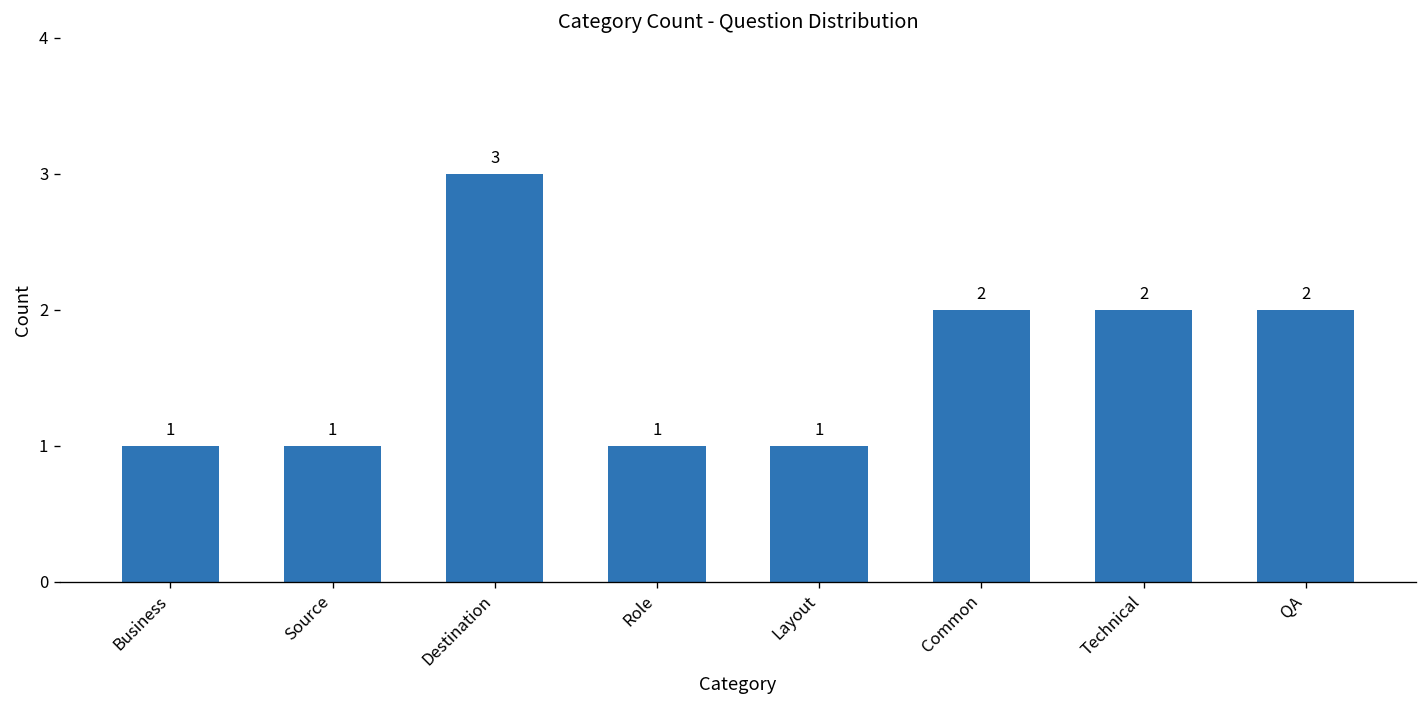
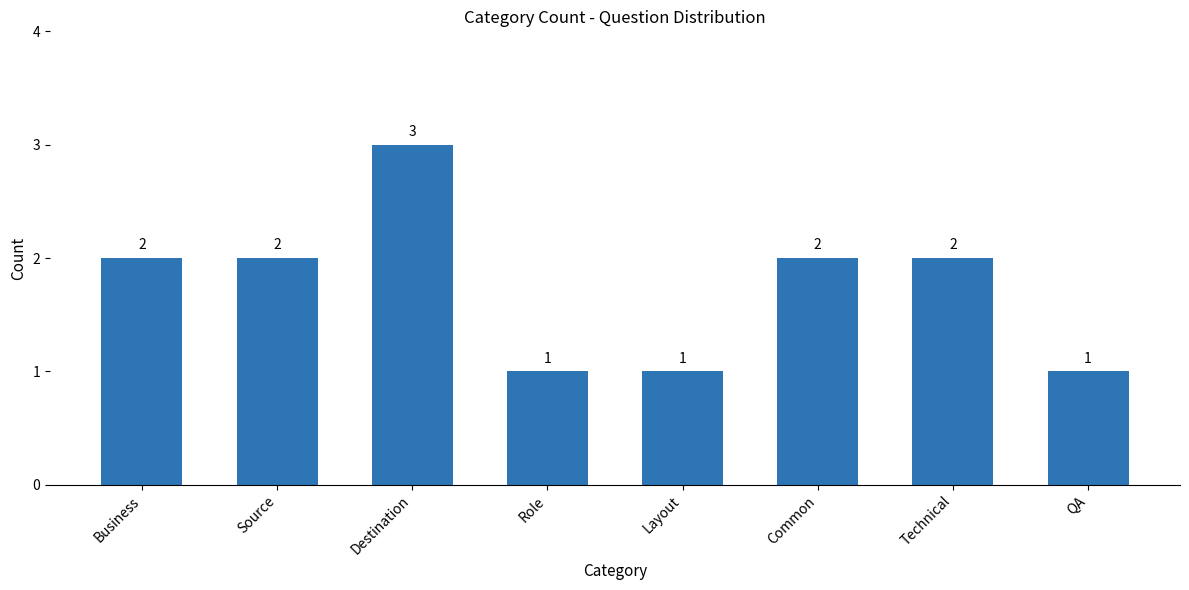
  {
-   "Business": 1,
-   "Source": 1,
+   "Business": 2,
+   "Source": 2,
    "Destination": 3,
    "Role": 1,
    "Layout": 1,
    "Common": 2,
    "Technical": 2,
-   "QA": 2
+   "QA": 1
  }
